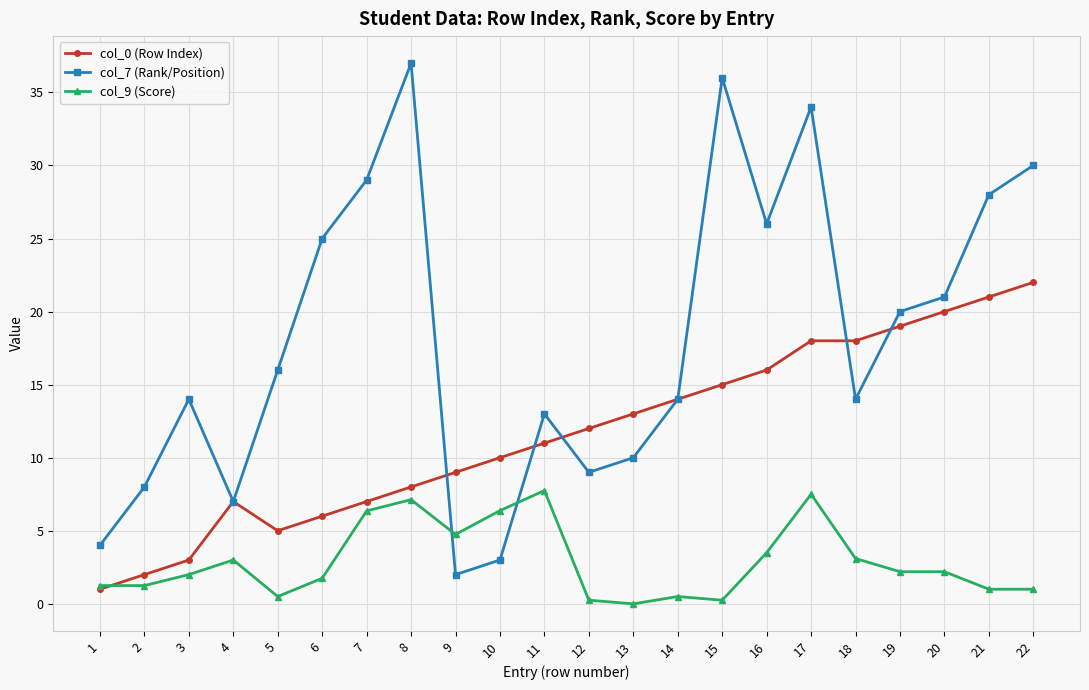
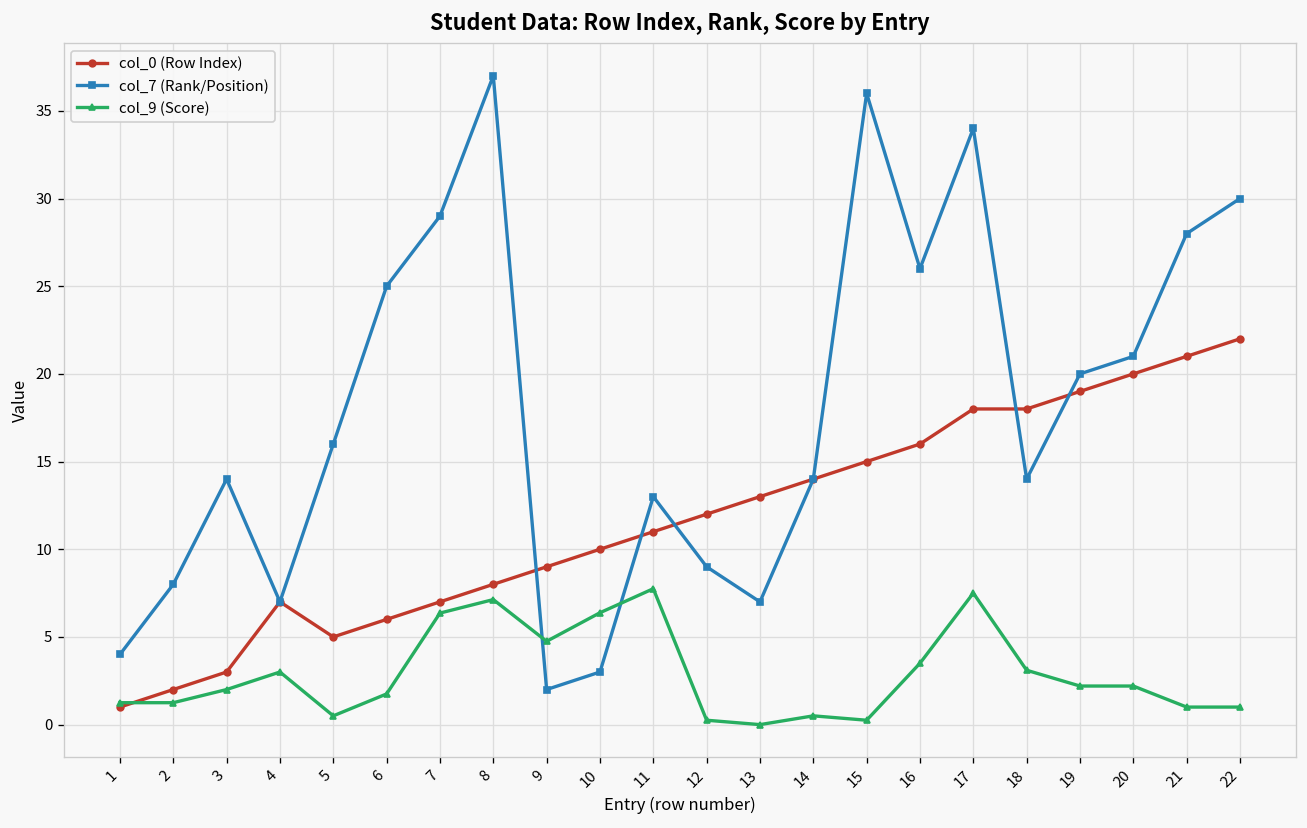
  {
    "col_0 (Row Index)": {
      "1": 1,
      "2": 2,
      "3": 3,
      "5": 5,
      "6": 6,
      "7": 7,
      "8": 8,
      "9": 9,
      "10": 10,
      "11": 11,
      "12": 12,
      "13": 13,
      "15": 15,
      "16": 16,
      "17": 18,
      "18": 18,
      "19": 19,
      "20": 20,
      "21": 21,
      "22": 22
    },
    "col_7 (Rank/Position)": {
      "1": 4,
      "2": 8,
      "3": 14,
      "5": 16,
      "6": 25,
      "7": 29,
      "8": 37,
      "9": 2,
      "10": 3,
      "11": 13,
      "12": 9,
-     "13": 10,
+     "13": 7,
      "15": 36,
      "16": 26,
      "17": 34,
      "18": 14,
      "19": 20,
      "20": 21,
      "21": 28,
      "22": 30
    },
    "col_9 (Score)": {
      "1": 1.3,
      "2": 1.3,
      "3": 2,
      "4": 3,
      "5": 0.5,
      "6": 1.8,
      "7": 6.4,
      "8": 7,
      "9": 4.8,
      "10": 6.4,
      "11": 7.8,
      "12": 0.3,
      "13": 0,
      "14": 0.5,
      "15": 0.3,
      "16": 3.5,
      "17": 7.5,
      "18": 3,
      "19": 2.2,
      "20": 2.2,
      "21": 1,
      "22": 1
    }
  }
